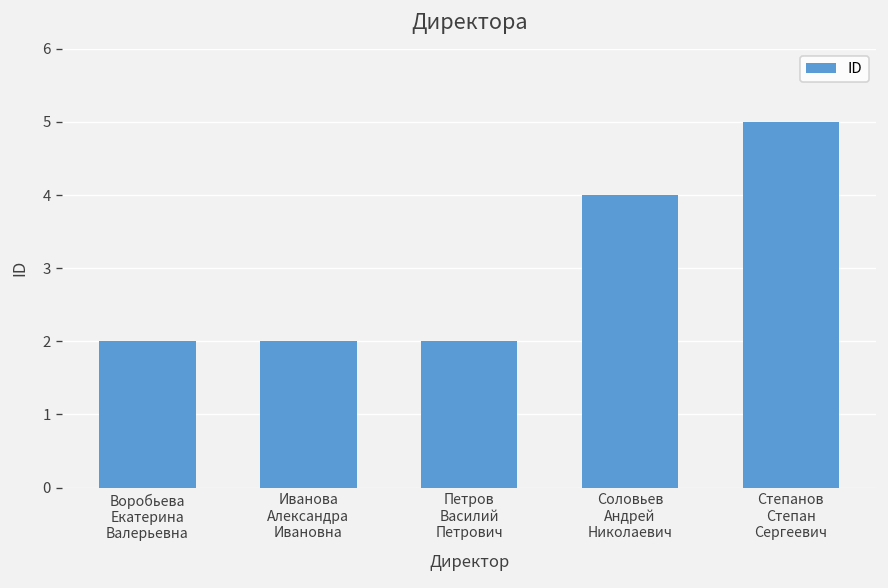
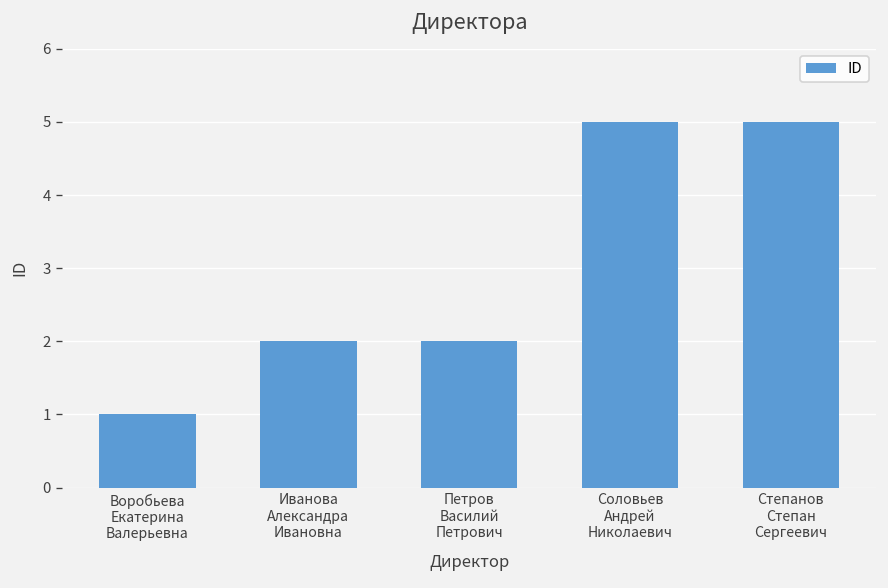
  {
-   "Воробьева Екатерина Валерьевна": 2,
+   "Воробьева Екатерина Валерьевна": 1,
    "Иванова Александра Ивановна": 2,
    "Петров Василий Петрович": 2,
-   "Соловьев Андрей Николаевич": 4,
+   "Соловьев Андрей Николаевич": 5,
    "Степанов Степан Сергеевич": 5
  }
